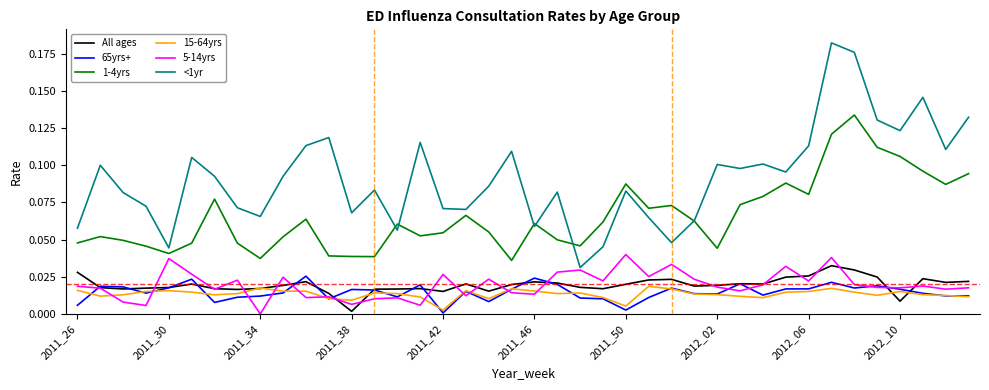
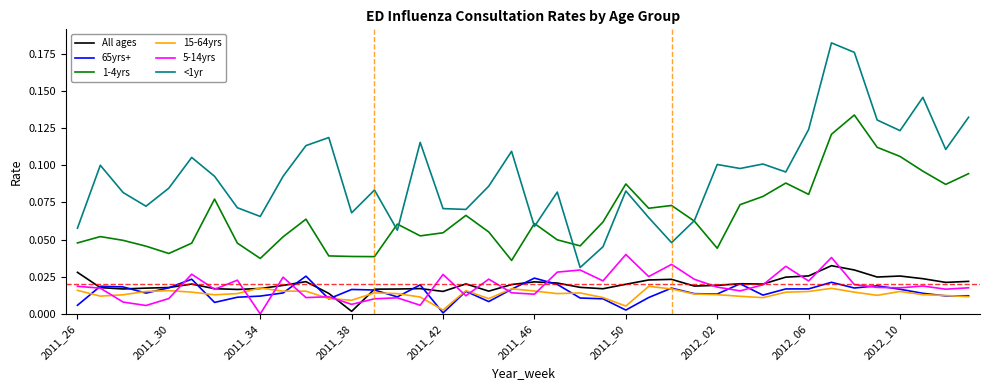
  {
    "All ages": {
      "2011_26": 0.028,
      "2011_38": 0.002,
      "2011_42": 0.015,
      "2011_46": 0.022,
      "2011_50": 0.020,
      "2012_06": 0.026,
-     "2012_10": 0.009
+     "2012_10": 0.026
    },
    "65yrs+": {
      "2011_26": 0.006,
      "2011_34": 0.012,
      "2011_38": 0.016,
      "2011_42": 0.001,
      "2011_46": 0.024,
      "2011_50": 0.003,
      "2012_06": 0.017
    },
    "1-4yrs": {
      "2011_26": 0.048,
      "2011_30": 0.041,
      "2011_34": 0.037,
      "2011_38": 0.039,
      "2011_42": 0.055,
      "2011_46": 0.061,
      "2011_50": 0.087,
      "2012_02": 0.044,
      "2012_06": 0.080,
      "2012_10": 0.106
    },
    "15-64yrs": {
      "2011_26": 0.016,
      "2011_30": 0.016,
      "2011_38": 0.009,
      "2011_42": 0.003,
      "2011_46": 0.015,
      "2011_50": 0.005,
      "2012_06": 0.015
    },
    "5-14yrs": {
      "2011_26": 0.019,
-     "2011_30": 0.037,
+     "2011_30": 0.010,
      "2011_34": 0.000,
      "2011_38": 0.006,
      "2011_42": 0.027,
      "2011_46": 0.013,
      "2011_50": 0.040,
      "2012_06": 0.022
    },
    "<1yr": {
      "2011_26": 0.058,
-     "2011_30": 0.044,
+     "2011_30": 0.085,
      "2011_34": 0.066,
      "2011_38": 0.068,
      "2011_42": 0.071,
      "2011_46": 0.059,
      "2011_50": 0.083,
      "2012_02": 0.101,
-     "2012_06": 0.113,
+     "2012_06": 0.124,
      "2012_10": 0.123
    }
  }
